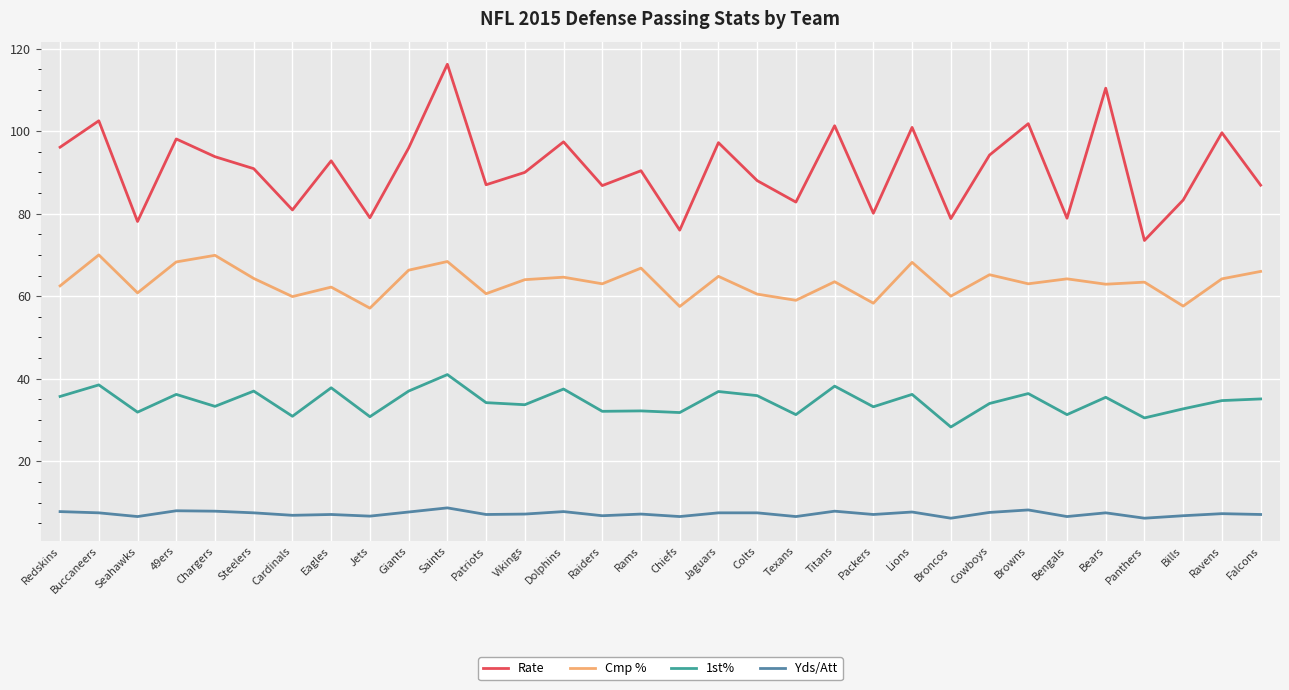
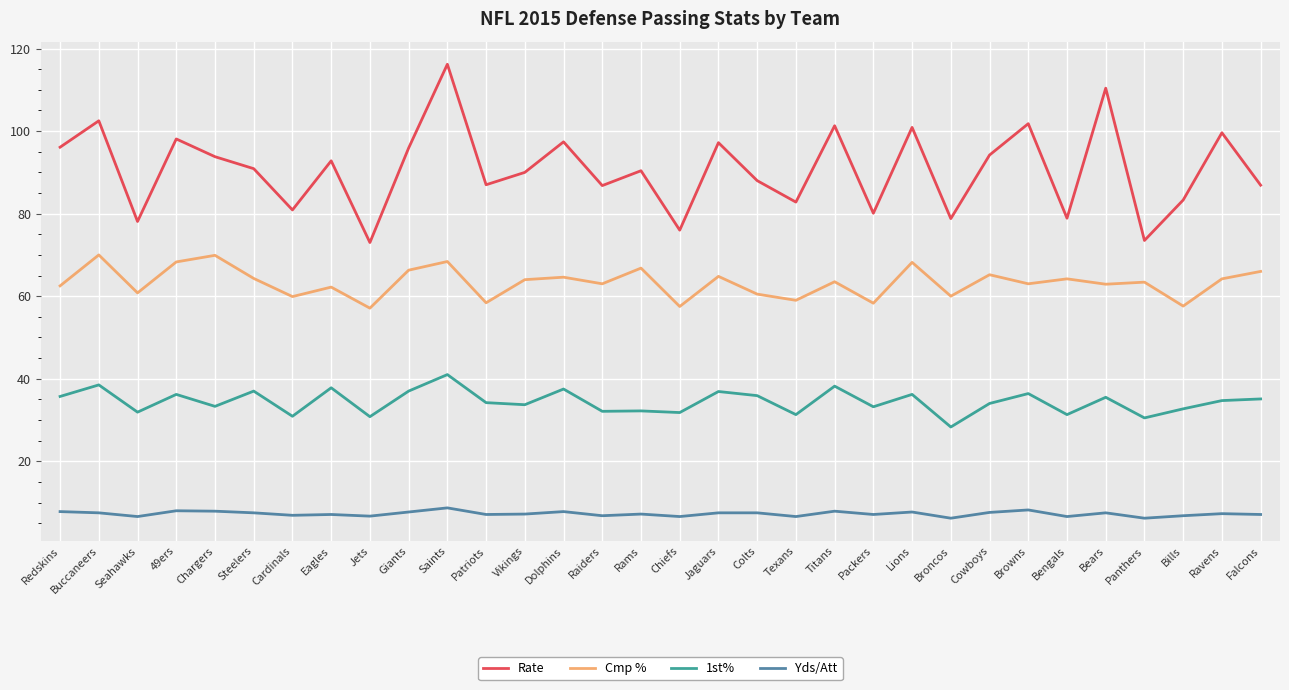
  {
    "Rate": {
      "Redskins": 96,
      "Buccaneers": 103,
      "Seahawks": 78,
      "49ers": 98,
      "Chargers": 94,
      "Steelers": 91,
      "Cardinals": 81,
      "Eagles": 93,
-     "Jets": 79,
+     "Jets": 73,
      "Giants": 96,
      "Saints": 116,
      "Patriots": 87,
      "Vikings": 90,
      "Dolphins": 97,
      "Raiders": 87,
      "Rams": 90,
      "Chiefs": 76,
      "Jaguars": 97,
      "Colts": 88,
      "Texans": 83,
      "Titans": 101,
      "Packers": 80,
      "Lions": 101,
      "Broncos": 79,
      "Cowboys": 94,
      "Browns": 102,
      "Bengals": 79,
      "Bears": 110,
      "Panthers": 74,
      "Bills": 83,
      "Ravens": 100,
      "Falcons": 87
    },
    "Cmp %": {
      "Redskins": 63,
      "Buccaneers": 70,
      "Seahawks": 61,
      "49ers": 68,
      "Chargers": 70,
      "Steelers": 64,
      "Cardinals": 60,
      "Eagles": 62,
      "Jets": 57,
      "Giants": 66,
      "Saints": 68,
-     "Patriots": 61,
+     "Patriots": 58,
      "Vikings": 64,
      "Dolphins": 65,
      "Raiders": 63,
      "Rams": 67,
      "Chiefs": 58,
      "Jaguars": 65,
      "Colts": 61,
      "Texans": 59,
      "Titans": 64,
      "Packers": 58,
      "Lions": 68,
      "Broncos": 60,
      "Cowboys": 65,
      "Browns": 63,
      "Bengals": 64,
      "Bears": 63,
      "Panthers": 63,
      "Bills": 58,
      "Ravens": 64,
      "Falcons": 66
    }
  }
